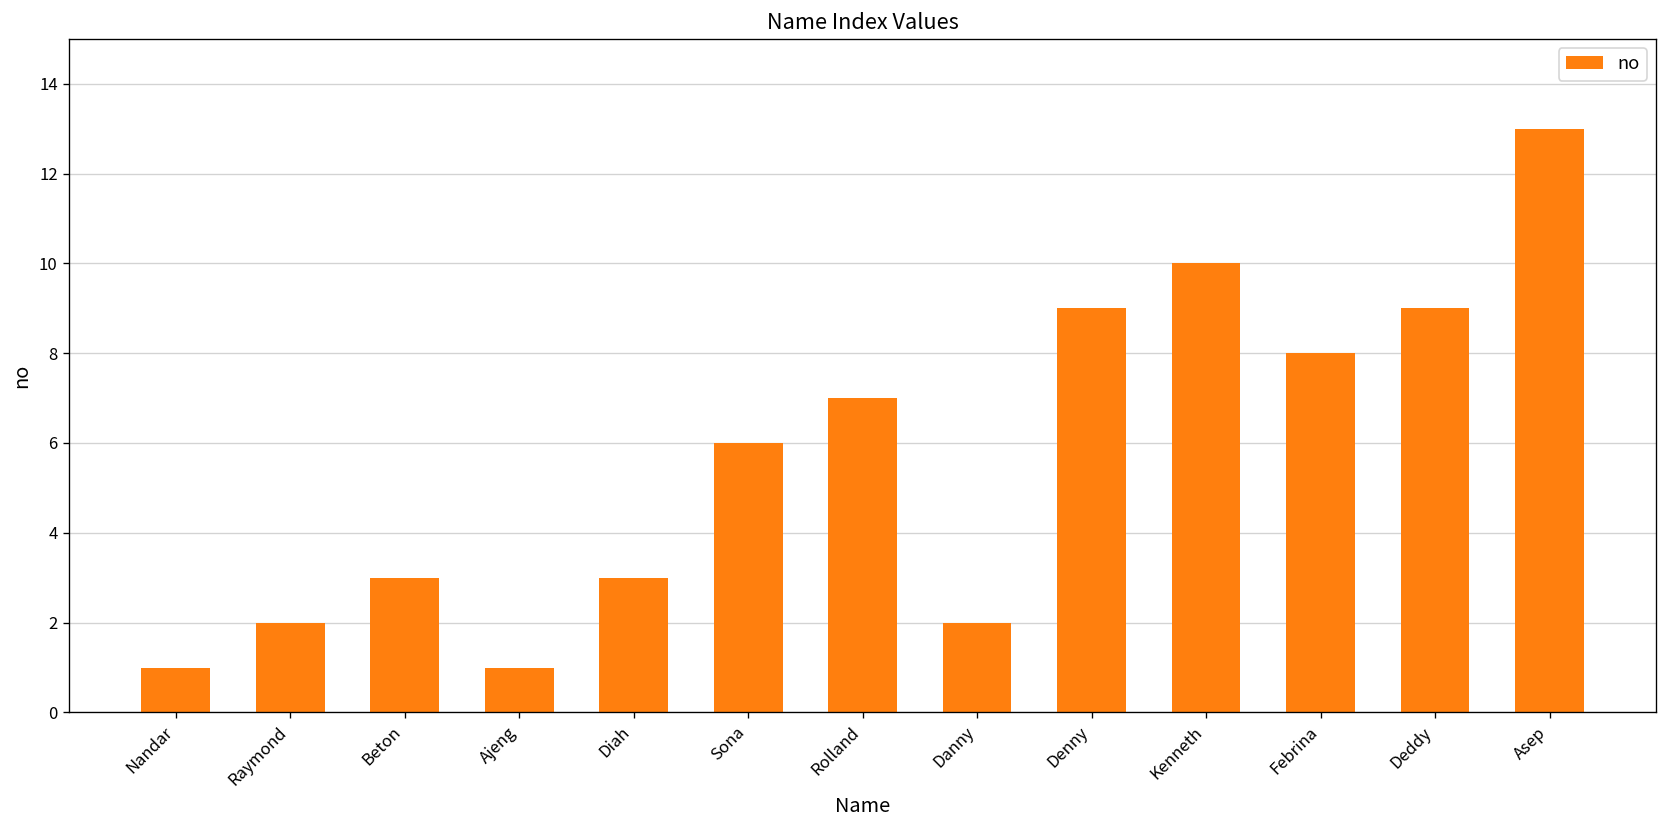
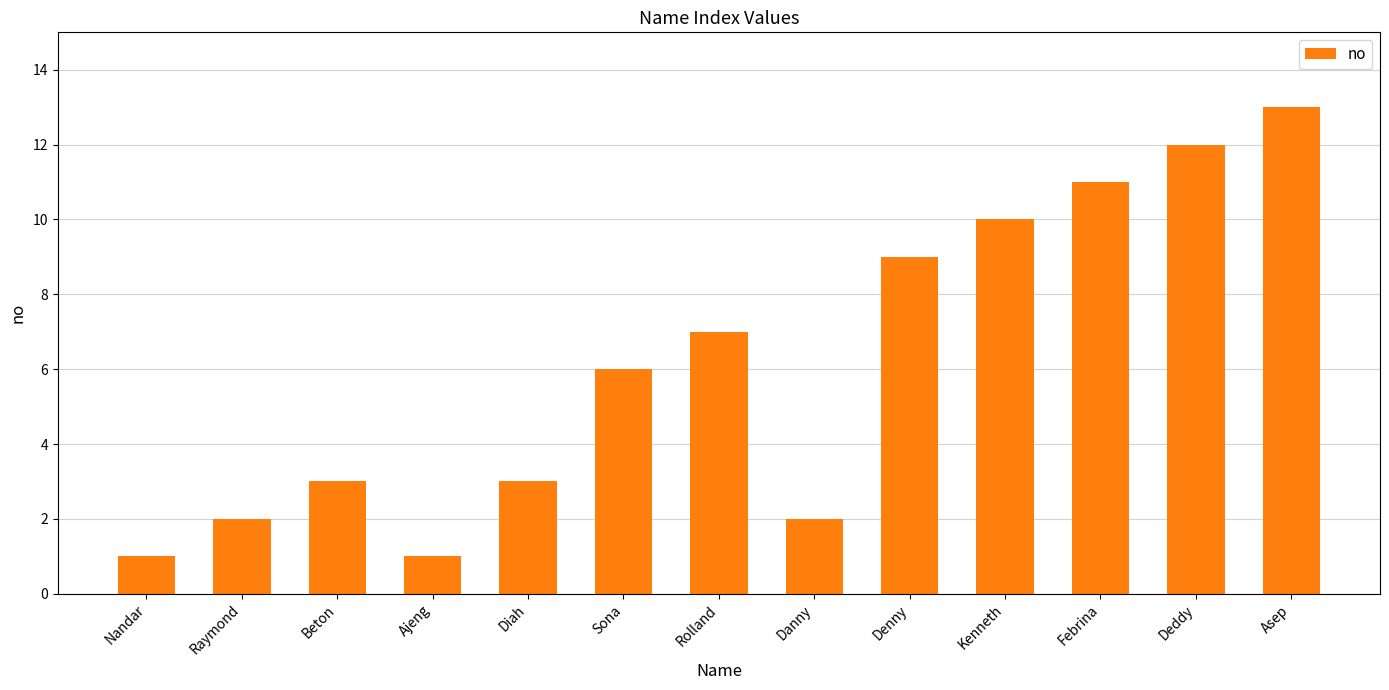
  {
    "Nandar": 1,
    "Raymond": 2,
    "Beton": 3,
    "Ajeng": 1,
    "Diah": 3,
    "Sona": 6,
    "Rolland": 7,
    "Danny": 2,
    "Denny": 9,
    "Kenneth": 10,
-   "Febrina": 8,
-   "Deddy": 9,
+   "Febrina": 11,
+   "Deddy": 12,
    "Asep": 13
  }
